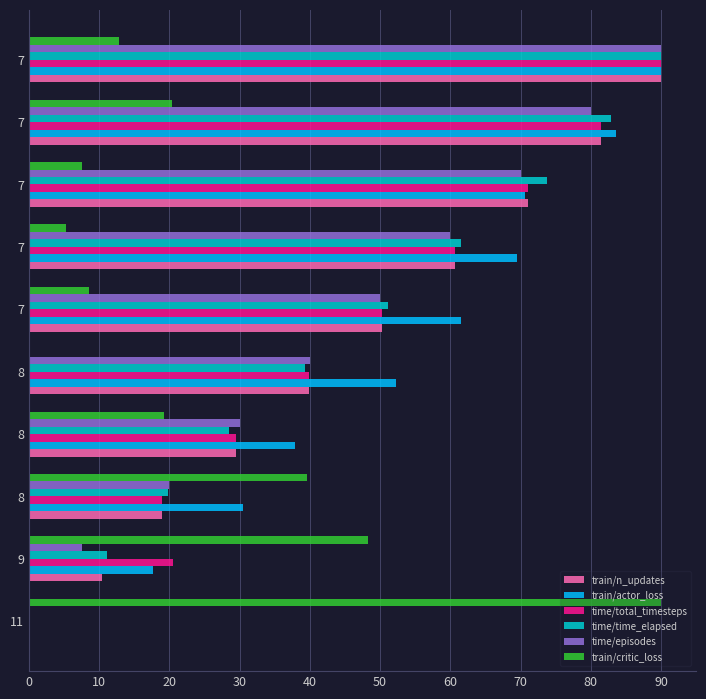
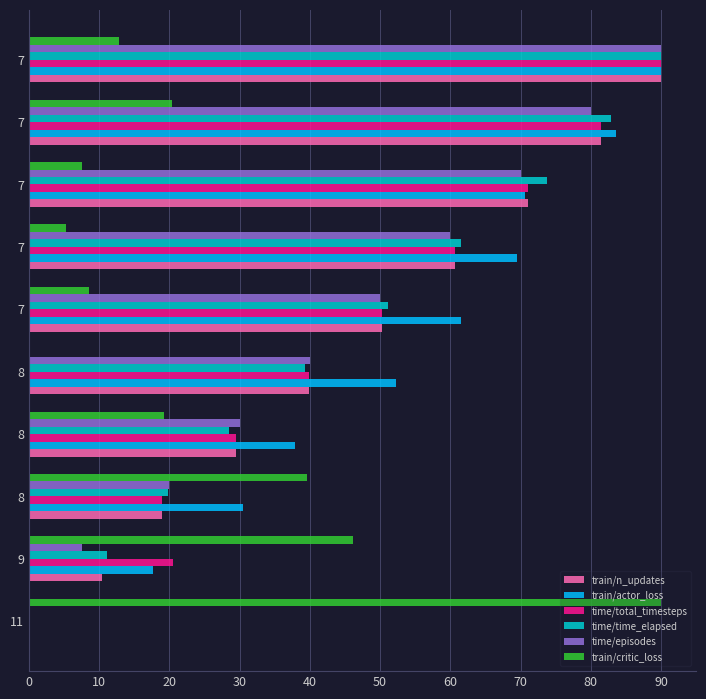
  {
    "train/n_updates": {
      "9": 10,
      "11": 0
    },
    "time/total_timesteps": {
      "9": 21,
      "11": 0
    },
    "time/episodes": {
      "9": 8,
      "11": 0
    },
    "train/critic_loss": {
-     "9": 48
+     "9": 46
    }
  }
